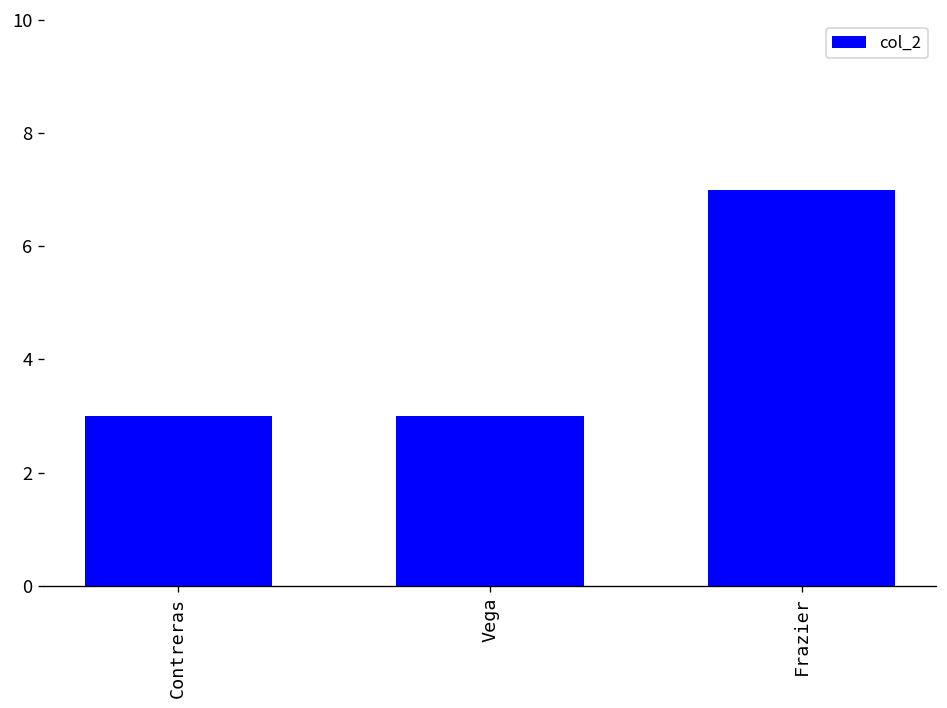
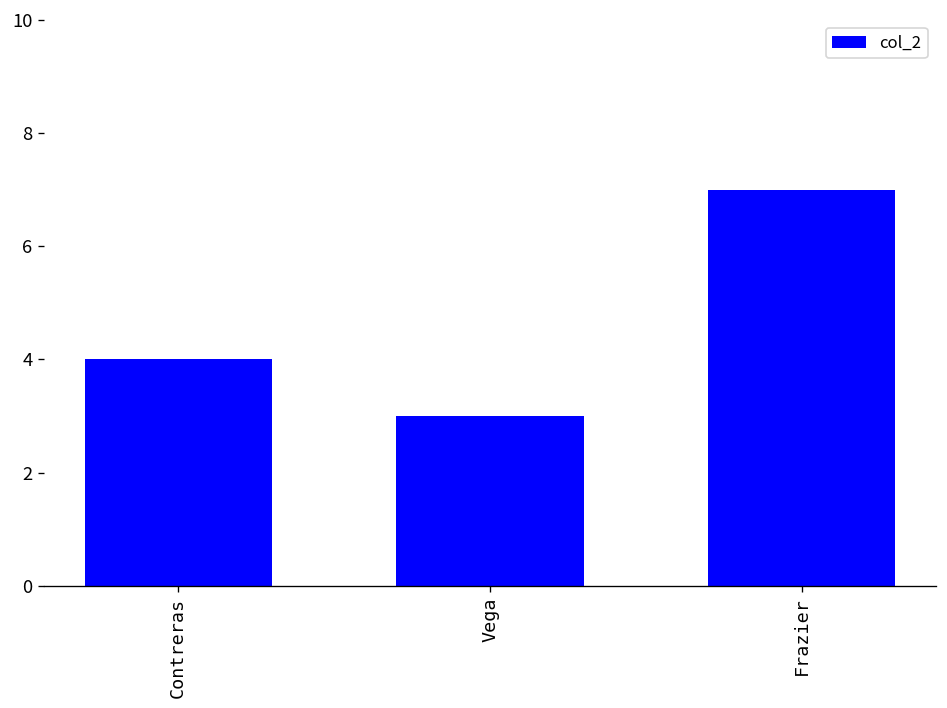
  {
-   "Contreras": 3,
+   "Contreras": 4,
    "Vega": 3,
    "Frazier": 7
  }
